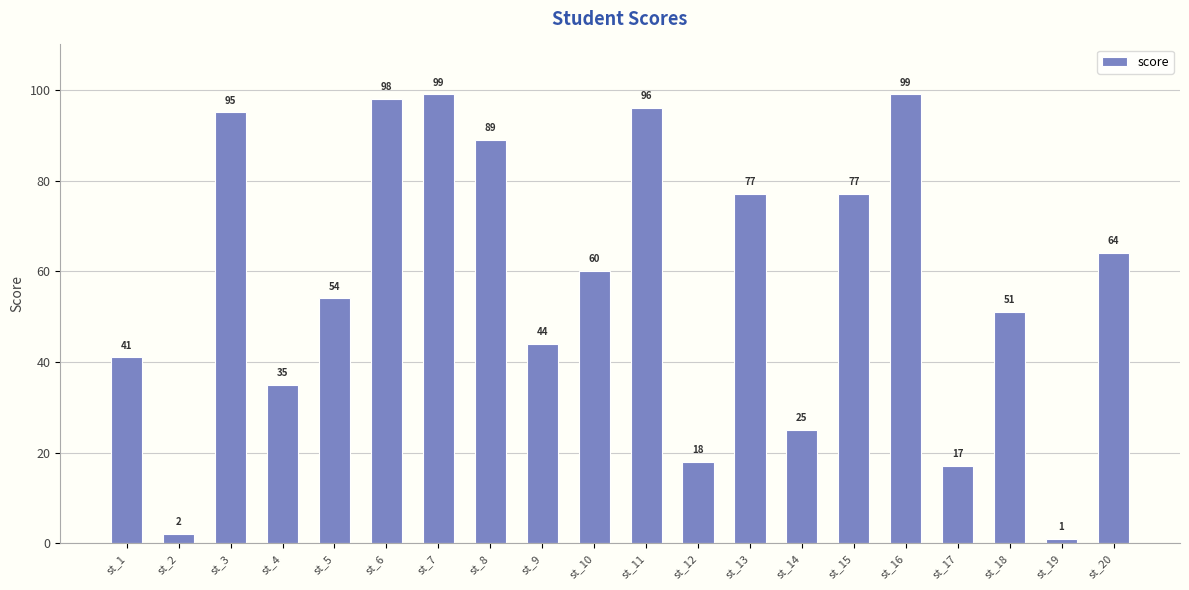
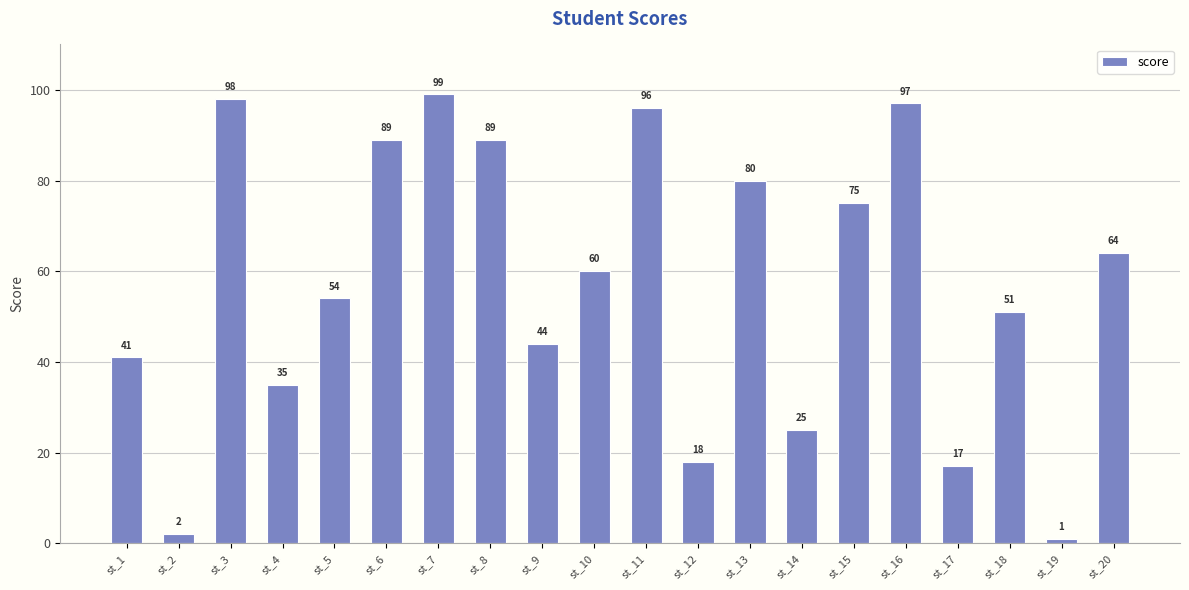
  {
    "st_1": 41,
    "st_2": 2,
-   "st_3": 95,
+   "st_3": 98,
    "st_4": 35,
    "st_5": 54,
-   "st_6": 98,
+   "st_6": 89,
    "st_7": 99,
    "st_8": 89,
    "st_9": 44,
    "st_10": 60,
    "st_11": 96,
    "st_12": 18,
-   "st_13": 77,
+   "st_13": 80,
    "st_14": 25,
-   "st_15": 77,
-   "st_16": 99,
+   "st_15": 75,
+   "st_16": 97,
    "st_17": 17,
    "st_18": 51,
    "st_19": 1,
    "st_20": 64
  }
